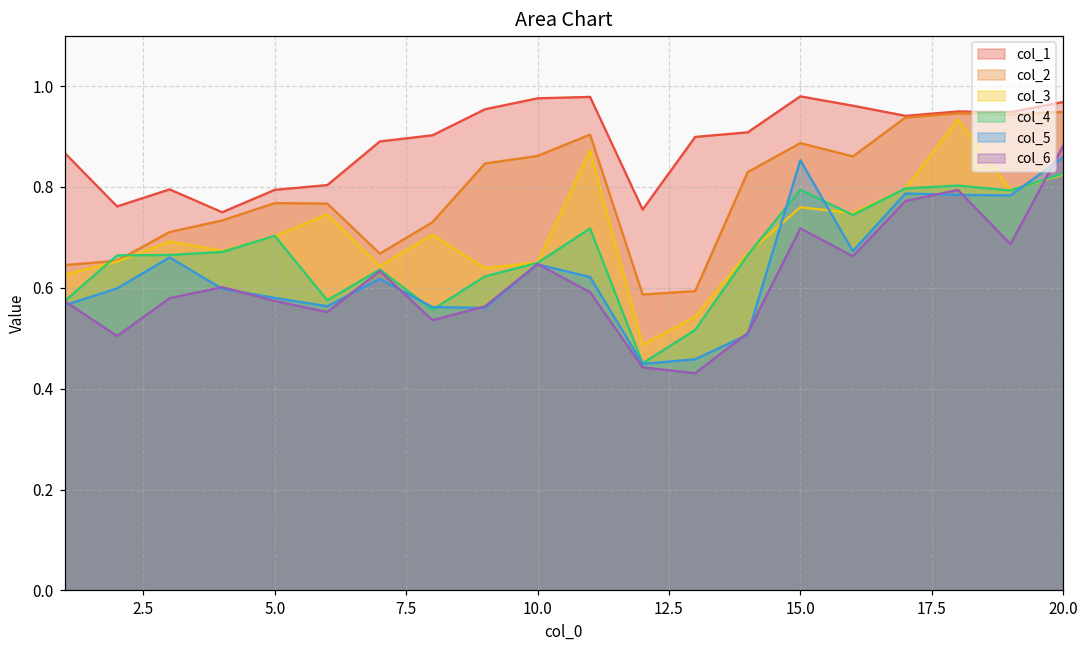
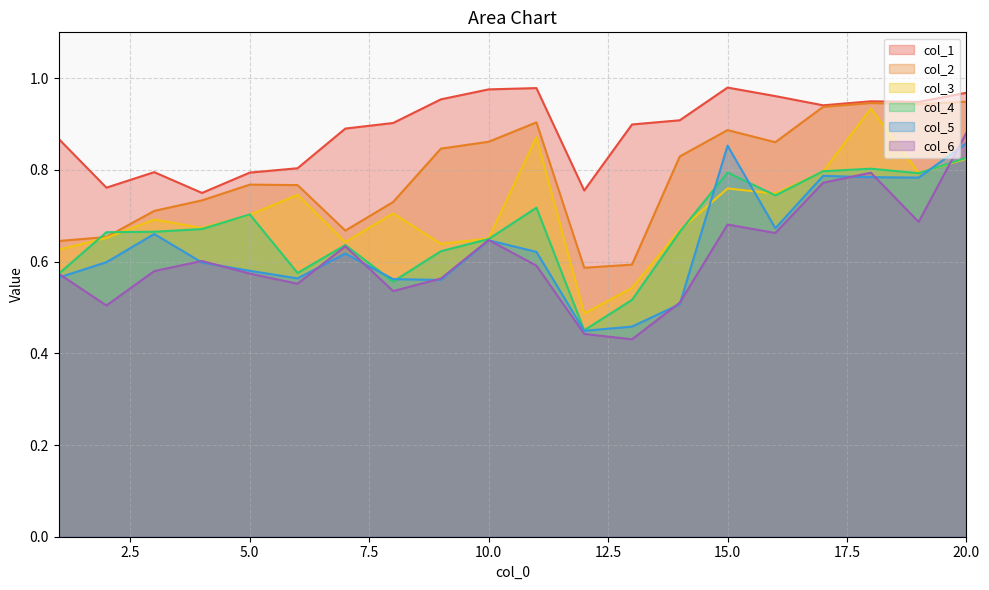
  {
    "col_4": {
      "15.0": 0.79
    },
    "col_5": {
      "5.0": 0.58,
      "15.0": 0.85,
      "20.0": 0.86
    },
    "col_6": {
      "5.0": 0.57,
-     "15.0": 0.72,
+     "15.0": 0.68,
      "20.0": 0.88
    }
  }
